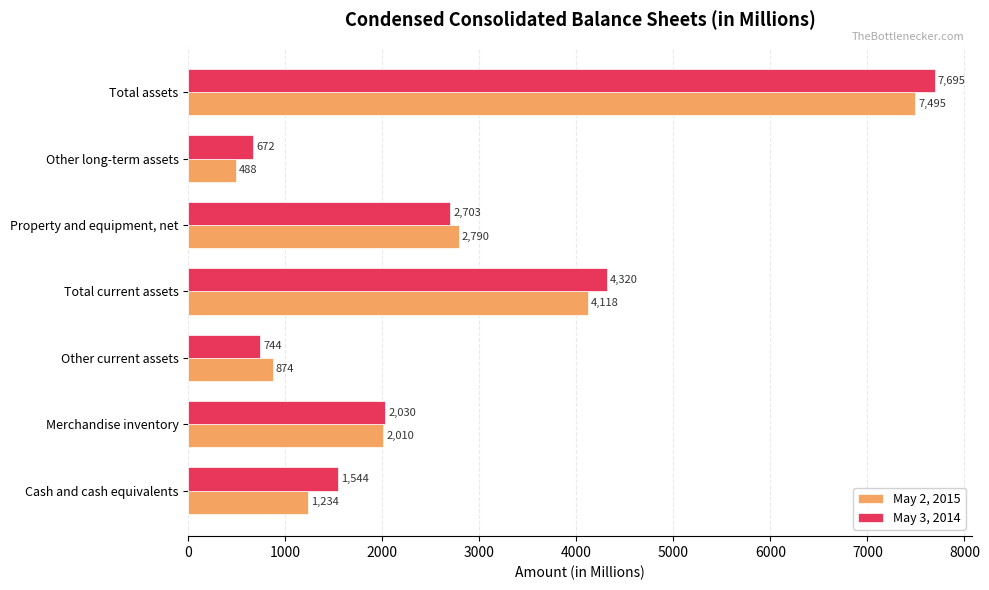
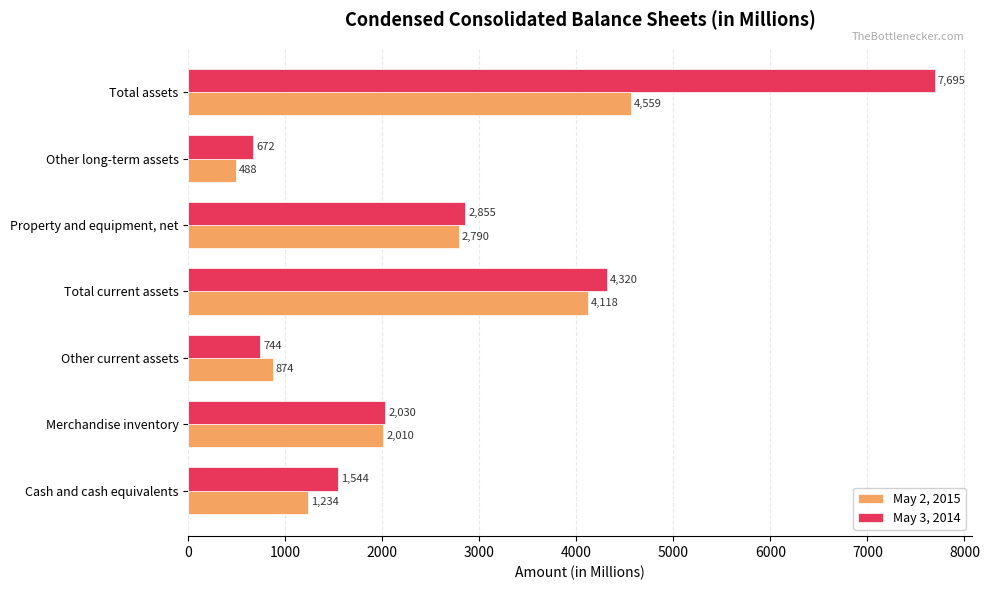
  {
    "May 2, 2015": {
-     "Total assets": "7,495",
+     "Total assets": "4,559",
      "Other long-term assets": "488",
      "Property and equipment, net": "2,790",
      "Total current assets": "4,118",
      "Other current assets": "874",
      "Merchandise inventory": "2,010",
      "Cash and cash equivalents": "1,234"
    },
    "May 3, 2014": {
      "Total assets": "7,695",
      "Other long-term assets": "672",
-     "Property and equipment, net": "2,703",
+     "Property and equipment, net": "2,855",
      "Total current assets": "4,320",
      "Other current assets": "744",
      "Merchandise inventory": "2,030",
      "Cash and cash equivalents": "1,544"
    }
  }
